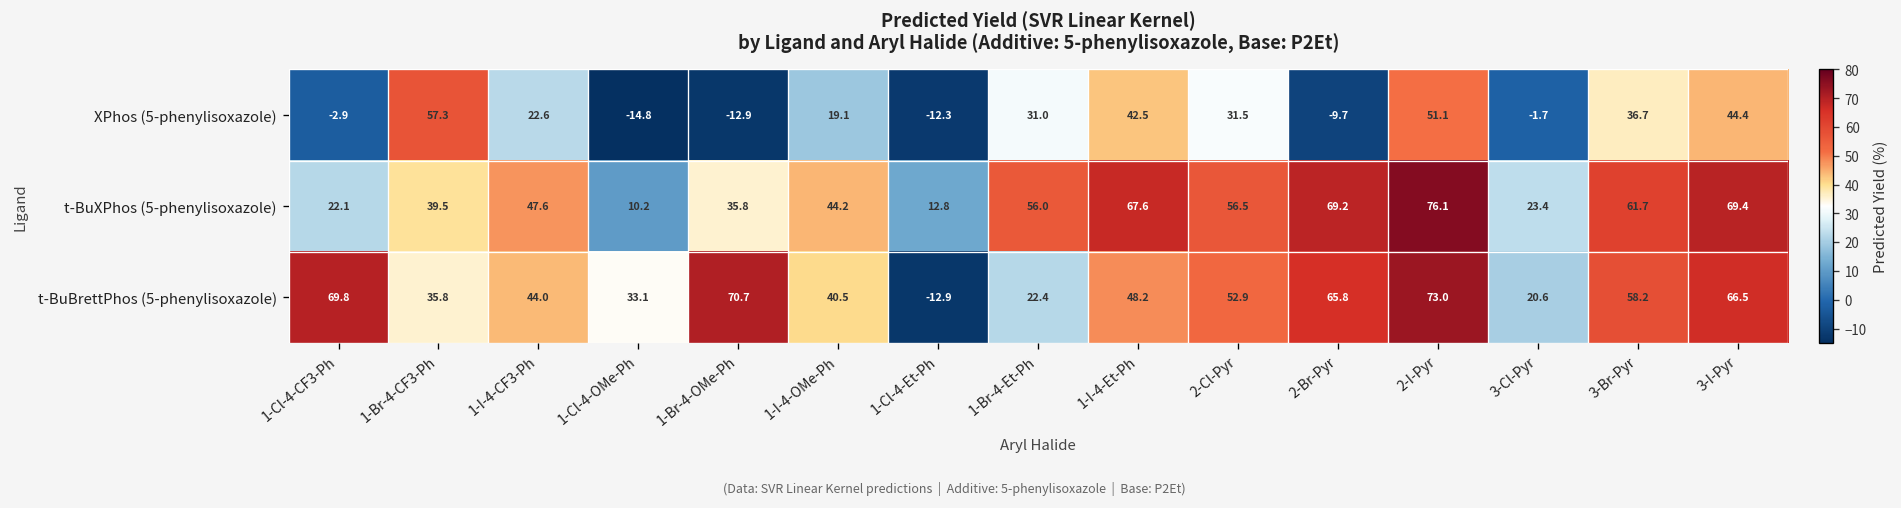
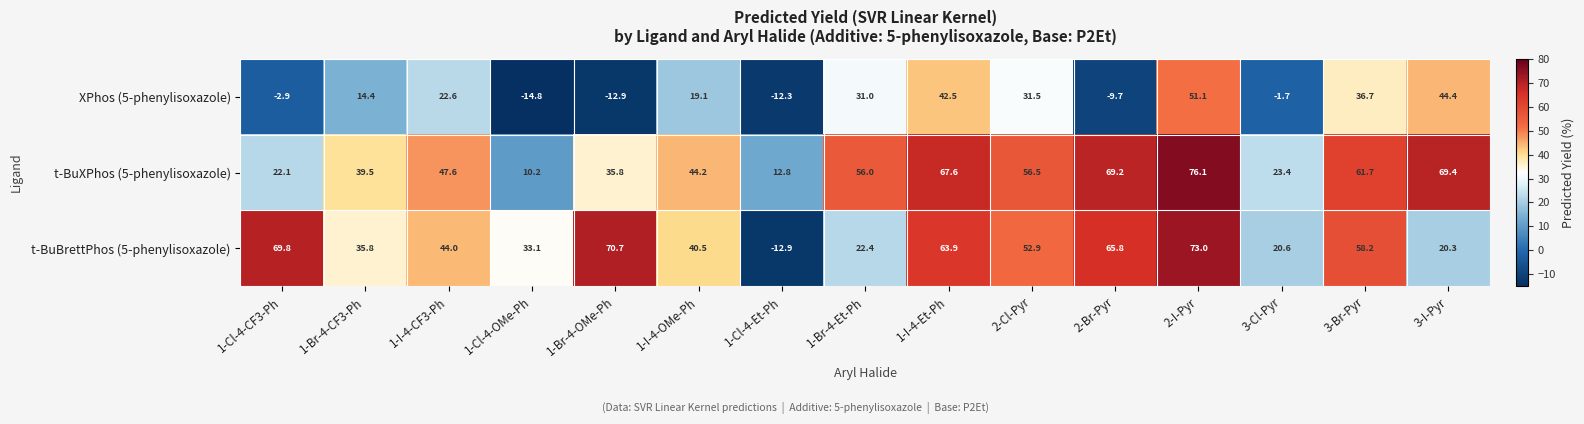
  {
    "XPhos (5-phenylisoxazole)": {
      "1-Cl-4-CF3-Ph": -2.9,
-     "1-Br-4-CF3-Ph": 57.3,
+     "1-Br-4-CF3-Ph": 14.4,
      "1-I-4-CF3-Ph": 22.6,
      "1-Cl-4-OMe-Ph": -14.8,
      "1-Br-4-OMe-Ph": -12.9,
      "1-I-4-OMe-Ph": 19.1,
      "1-Cl-4-Et-Ph": -12.3,
      "1-Br-4-Et-Ph": 31.0,
      "1-I-4-Et-Ph": 42.5,
      "2-Cl-Pyr": 31.5,
      "2-Br-Pyr": -9.7,
      "2-I-Pyr": 51.1,
      "3-Cl-Pyr": -1.7,
      "3-Br-Pyr": 36.7,
      "3-I-Pyr": 44.4
    },
    "t-BuXPhos (5-phenylisoxazole)": {
      "1-Cl-4-CF3-Ph": 22.1,
      "1-Br-4-CF3-Ph": 39.5,
      "1-I-4-CF3-Ph": 47.6,
      "1-Cl-4-OMe-Ph": 10.2,
      "1-Br-4-OMe-Ph": 35.8,
      "1-I-4-OMe-Ph": 44.2,
      "1-Cl-4-Et-Ph": 12.8,
      "1-Br-4-Et-Ph": 56.0,
      "1-I-4-Et-Ph": 67.6,
      "2-Cl-Pyr": 56.5,
      "2-Br-Pyr": 69.2,
      "2-I-Pyr": 76.1,
      "3-Cl-Pyr": 23.4,
      "3-Br-Pyr": 61.7,
      "3-I-Pyr": 69.4
    },
    "t-BuBrettPhos (5-phenylisoxazole)": {
      "1-Cl-4-CF3-Ph": 69.8,
      "1-Br-4-CF3-Ph": 35.8,
      "1-I-4-CF3-Ph": 44.0,
      "1-Cl-4-OMe-Ph": 33.1,
      "1-Br-4-OMe-Ph": 70.7,
      "1-I-4-OMe-Ph": 40.5,
      "1-Cl-4-Et-Ph": -12.9,
      "1-Br-4-Et-Ph": 22.4,
-     "1-I-4-Et-Ph": 48.2,
+     "1-I-4-Et-Ph": 63.9,
      "2-Cl-Pyr": 52.9,
      "2-Br-Pyr": 65.8,
      "2-I-Pyr": 73.0,
      "3-Cl-Pyr": 20.6,
      "3-Br-Pyr": 58.2,
-     "3-I-Pyr": 66.5
+     "3-I-Pyr": 20.3
    }
  }
